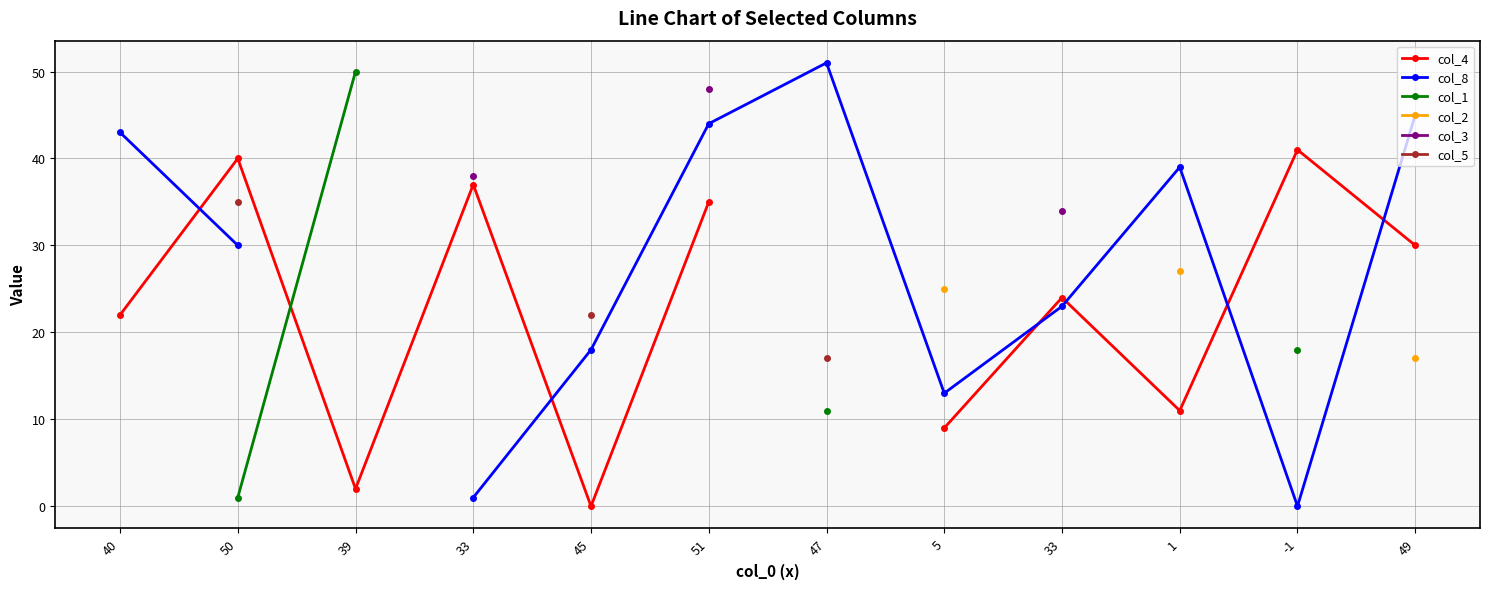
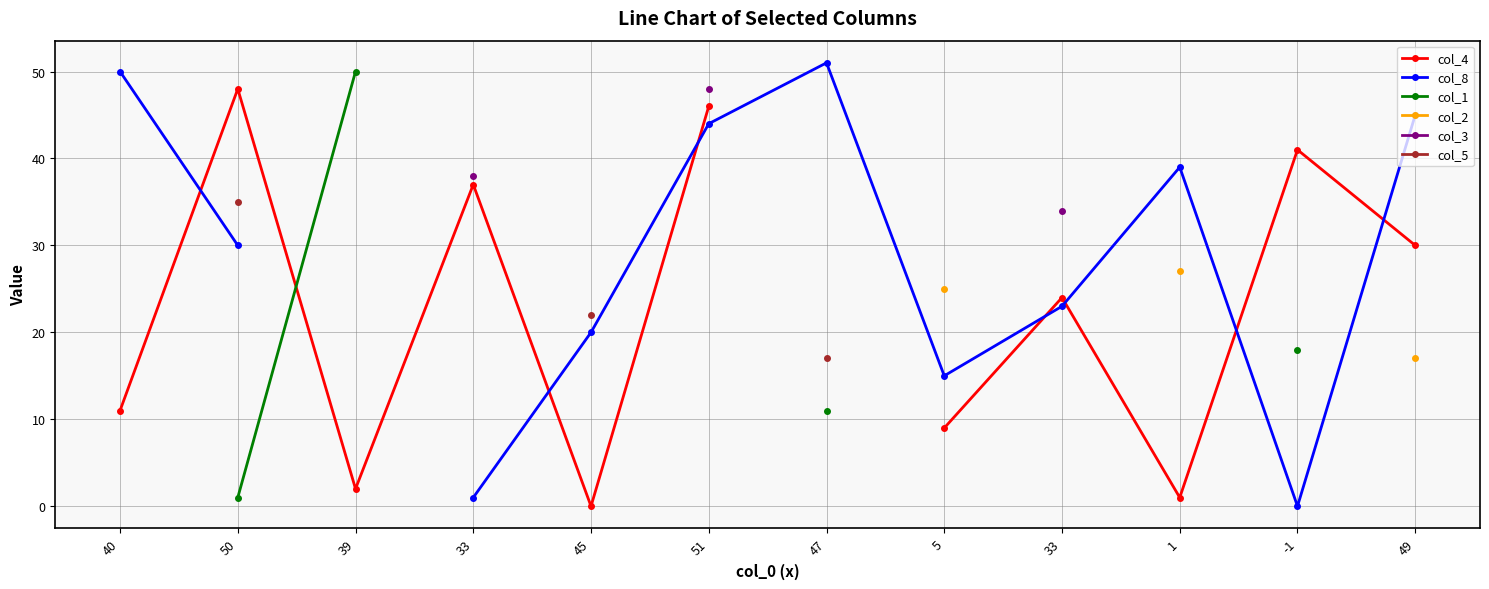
  {
    "col_4": {
-     "40": 22,
-     "50": 40,
+     "40": 11,
+     "50": 48,
      "39": 2,
      "45": 0,
-     "51": 35,
+     "51": 46,
      "5": 9,
-     "1": 11,
+     "1": 1,
      "-1": 41,
      "49": 30
    },
    "col_8": {
-     "40": 43,
+     "40": 50,
      "50": 30,
-     "45": 18,
+     "45": 20,
      "51": 44,
      "47": 51,
-     "5": 13,
+     "5": 15,
      "1": 39,
      "-1": 0
    },
    "col_1": {
      "50": 1,
      "39": 50,
      "47": 11,
      "-1": 18
    },
    "col_2": {
      "5": 25,
      "1": 27,
      "49": 17
    },
    "col_3": {
      "51": 48
    },
    "col_5": {
      "50": 35,
      "45": 22,
      "47": 17
    }
  }
